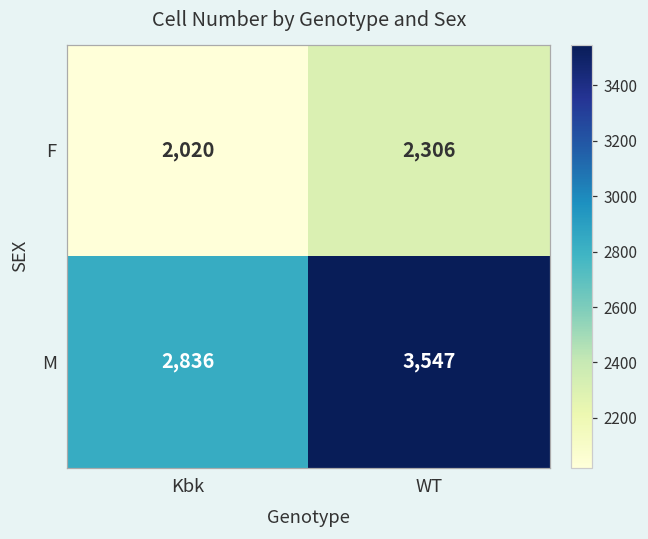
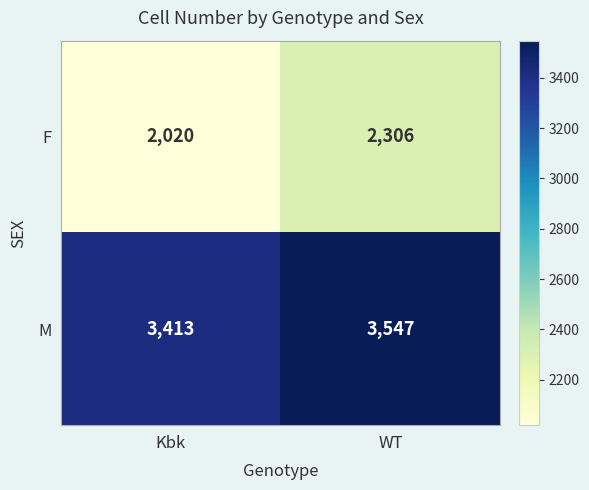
  {
    "F": {
      "Kbk": "2,020",
      "WT": "2,306"
    },
    "M": {
-     "Kbk": "2,836",
+     "Kbk": "3,413",
      "WT": "3,547"
    }
  }
